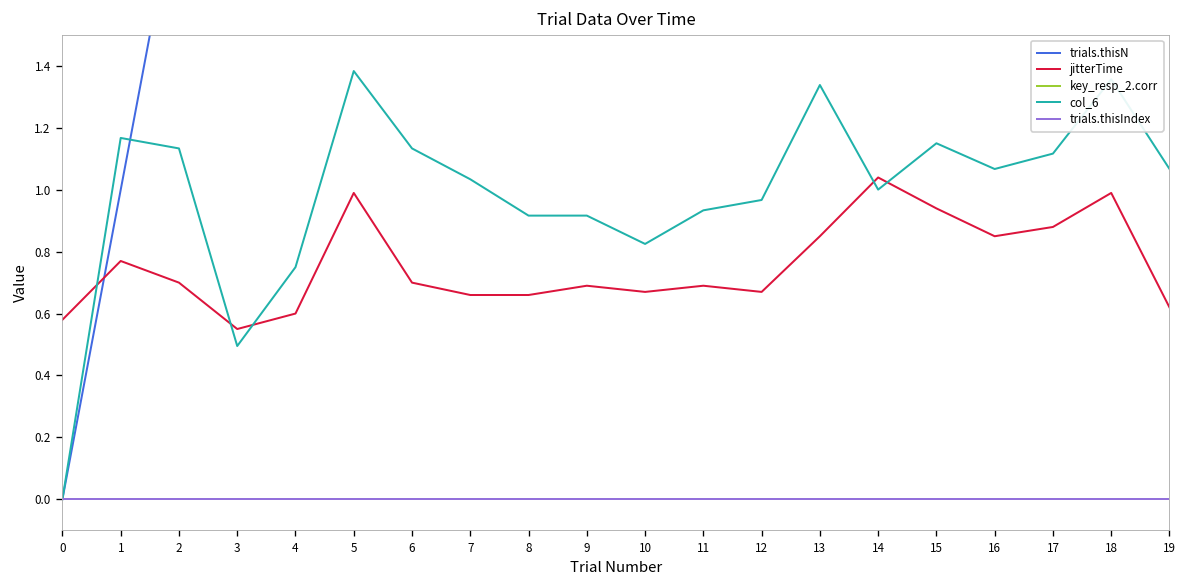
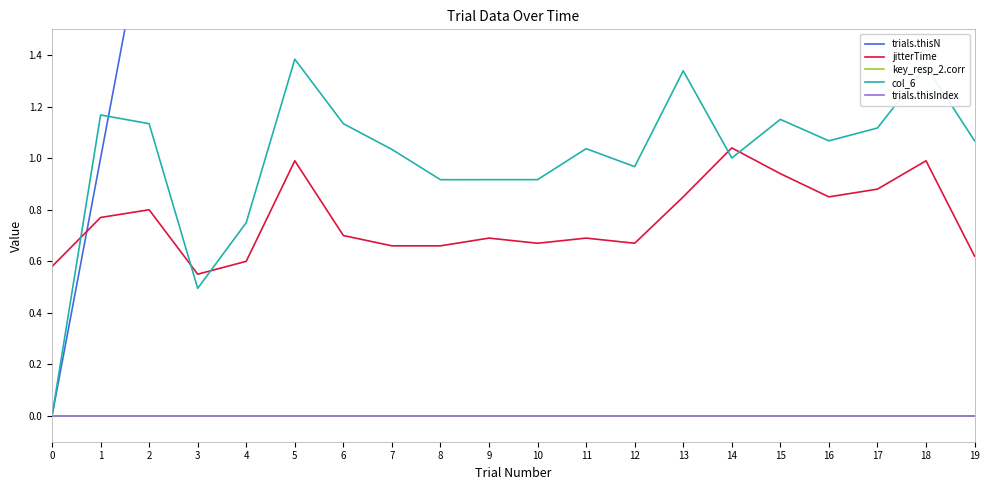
  {
    "trials.thisN": {
      "1": 1.00
    },
    "jitterTime": {
      "0": 0.58,
      "1": 0.77,
-     "2": 0.7,
+     "2": 0.8,
      "3": 0.55,
      "4": 0.6,
      "5": 0.99,
      "6": 0.7,
      "7": 0.66,
      "8": 0.66,
      "9": 0.69,
      "10": 0.67,
      "11": 0.69,
      "12": 0.67,
      "13": 0.85,
      "14": 1.04,
      "15": 0.94,
      "16": 0.85,
      "17": 0.88,
      "18": 0.99,
      "19": 0.62
    },
    "trials.thisIndex": {
      "1": 0.00,
      "2": 0.00,
      "3": 0.00,
      "4": 0.00,
      "5": 0.00,
      "6": 0.00,
      "7": 0.00,
      "8": 0.00,
      "9": 0.00,
      "10": 0.00,
      "11": 0.00,
      "12": 0.00,
      "13": 0.00,
      "14": 0.00,
      "15": 0.00,
      "16": 0.00,
      "17": 0.00,
      "18": 0.00,
      "19": 0.00
    },
    "col_6": {
      "1": 1.17,
      "2": 1.13,
      "3": 0.50,
      "4": 0.75,
      "5": 1.38,
      "6": 1.13,
      "7": 1.03,
      "8": 0.92,
      "9": 0.92,
-     "10": 0.83,
-     "11": 0.93,
+     "10": 0.92,
+     "11": 1.04,
      "12": 0.97,
      "13": 1.34,
      "14": 1.00,
      "15": 1.15,
      "16": 1.07,
      "17": 1.12,
      "19": 1.07
    }
  }
